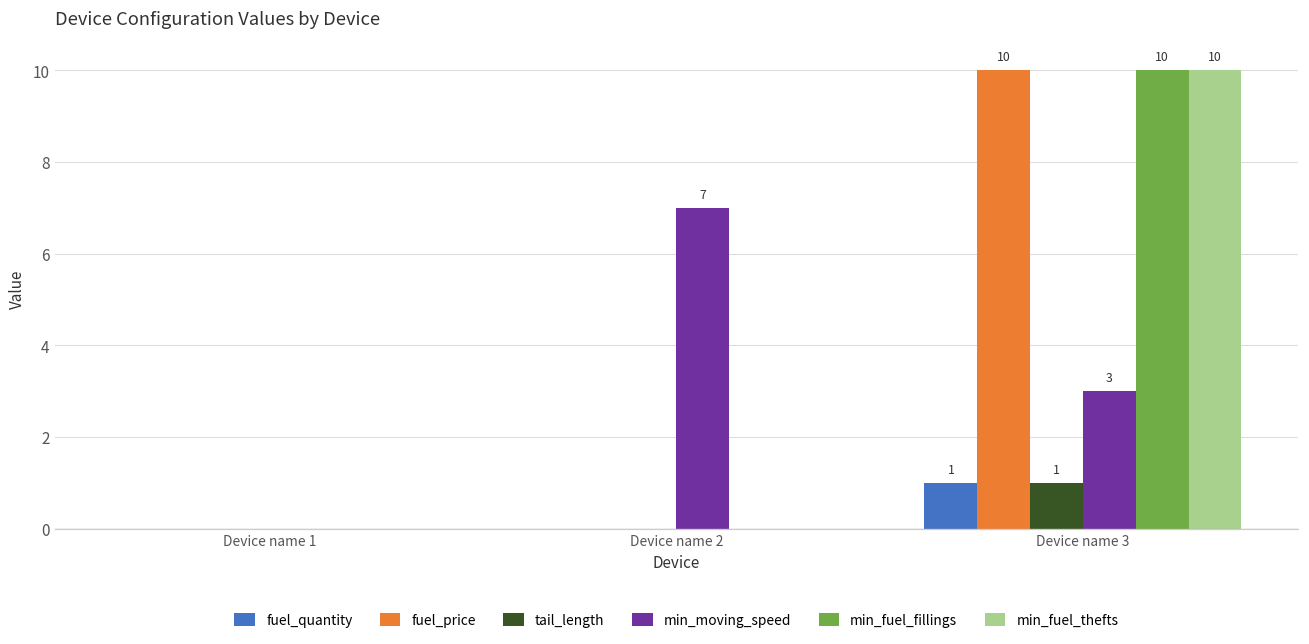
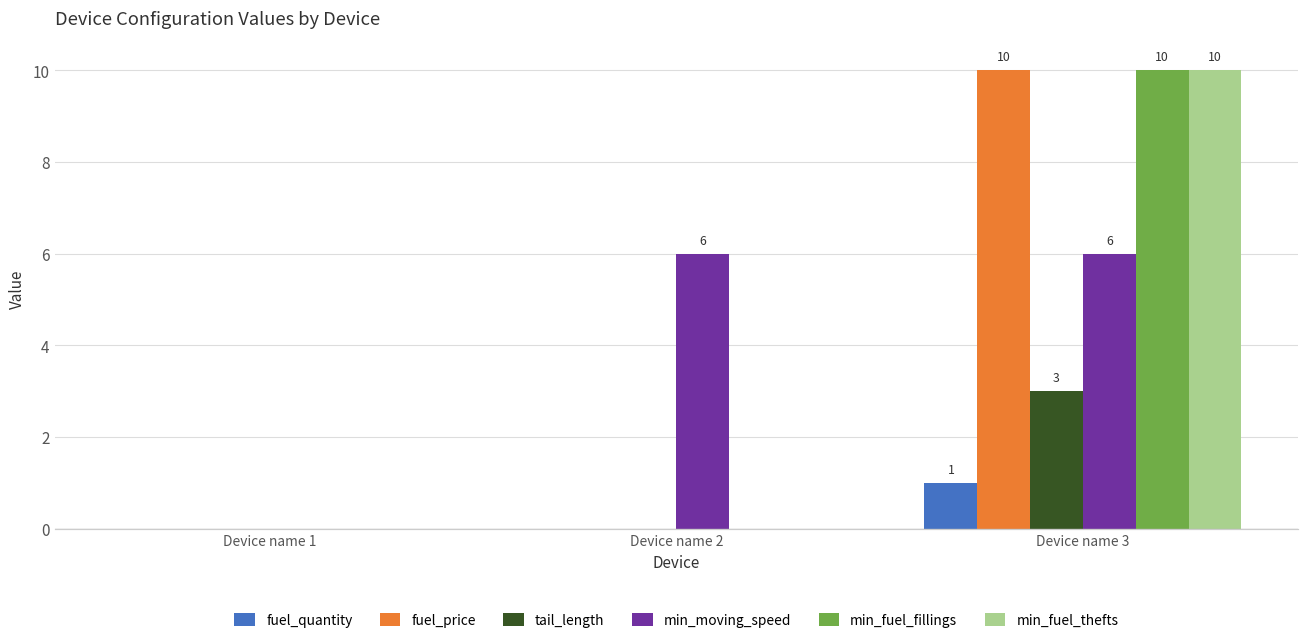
  {
    "fuel_quantity": {
      "Device name 3": 1
    },
    "fuel_price": {
      "Device name 3": 10
    },
    "tail_length": {
-     "Device name 3": 1
+     "Device name 3": 3
    },
    "min_moving_speed": {
-     "Device name 2": 7,
-     "Device name 3": 3
+     "Device name 2": 6,
+     "Device name 3": 6
    },
    "min_fuel_fillings": {
      "Device name 3": 10
    },
    "min_fuel_thefts": {
      "Device name 3": 10
    }
  }
